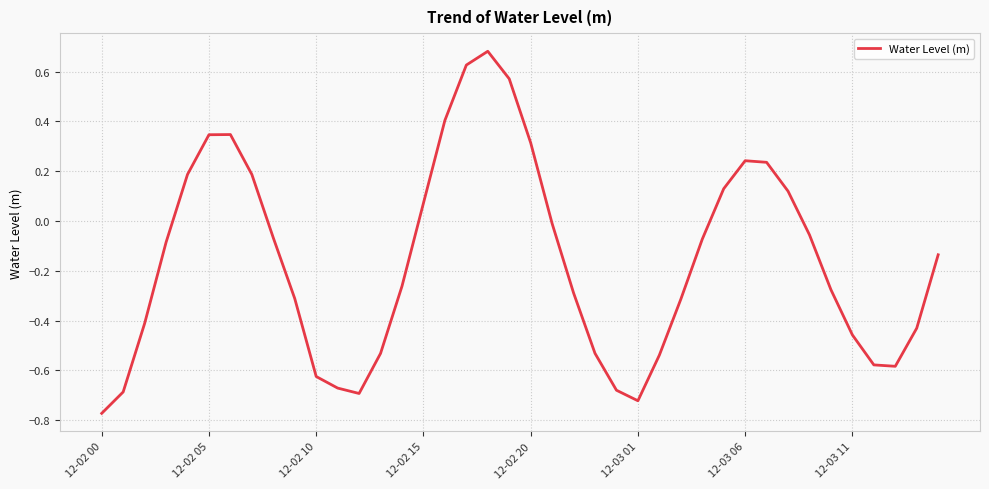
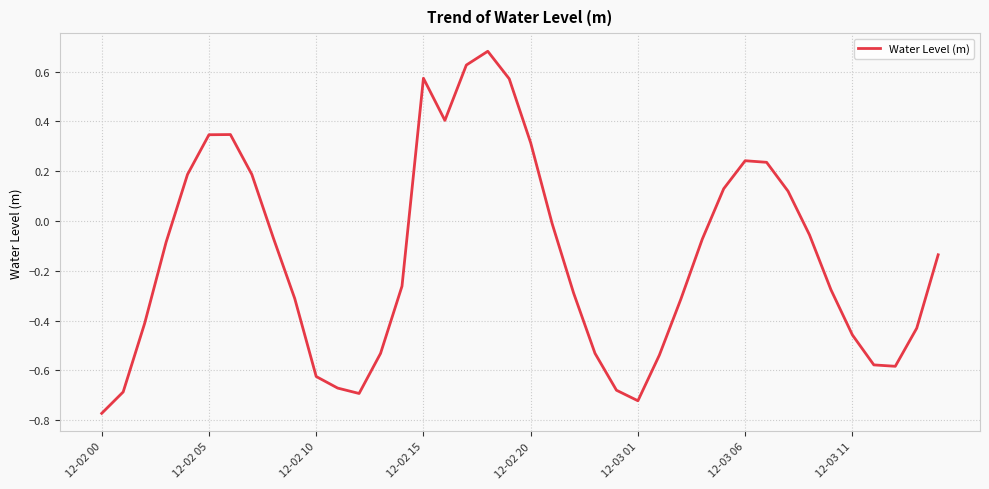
  {
    "12-02 00": -0.77,
    "12-02 05": 0.35,
    "12-02 10": -0.62,
-   "12-02 15": 0.07,
+   "12-02 15": 0.57,
    "12-02 20": 0.31,
    "12-03 01": -0.72,
    "12-03 06": 0.24,
    "12-03 11": -0.46
  }
